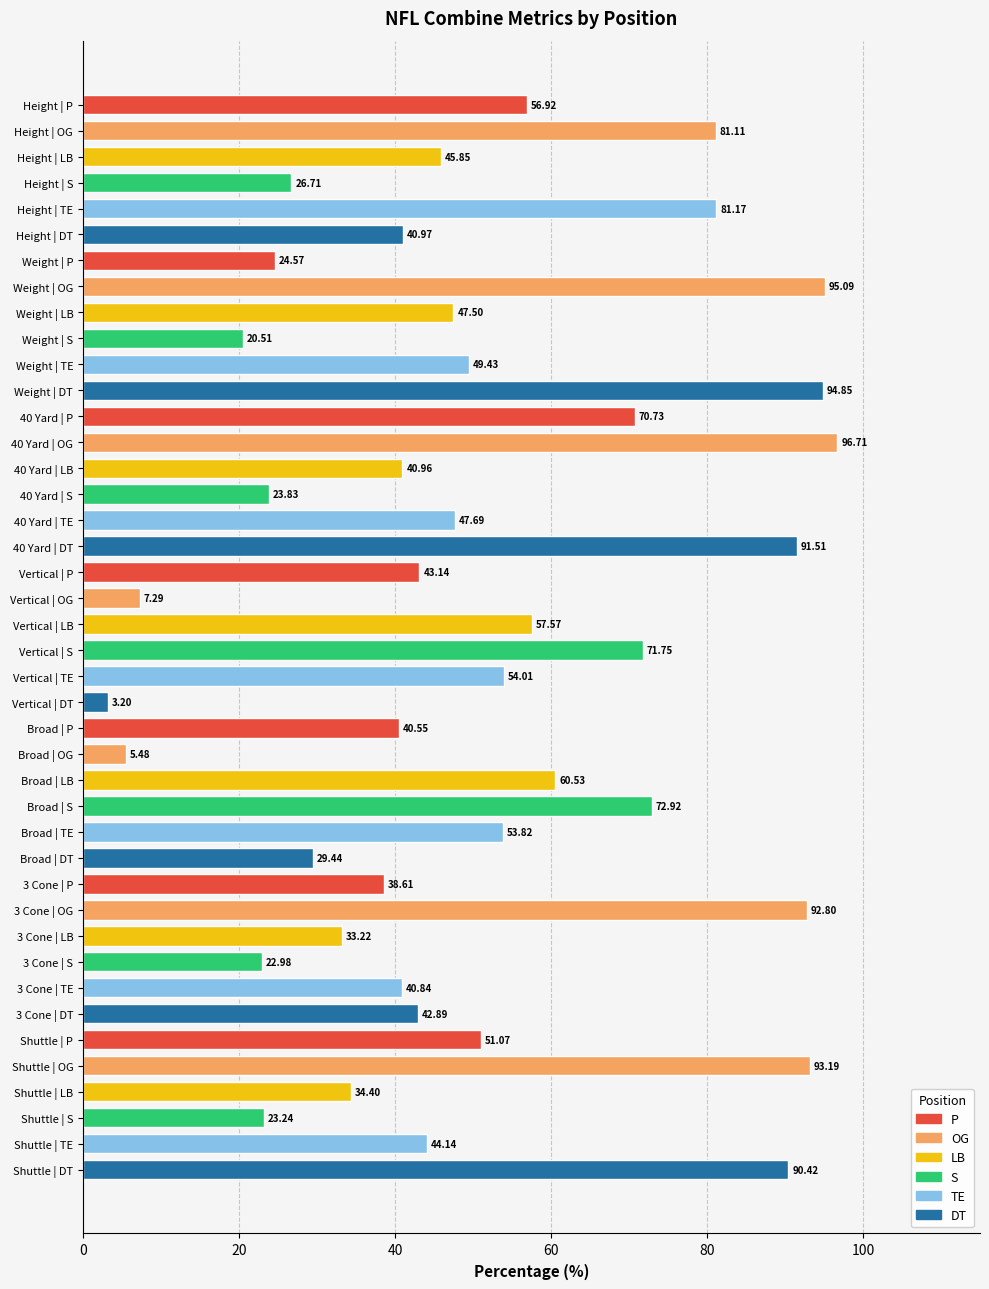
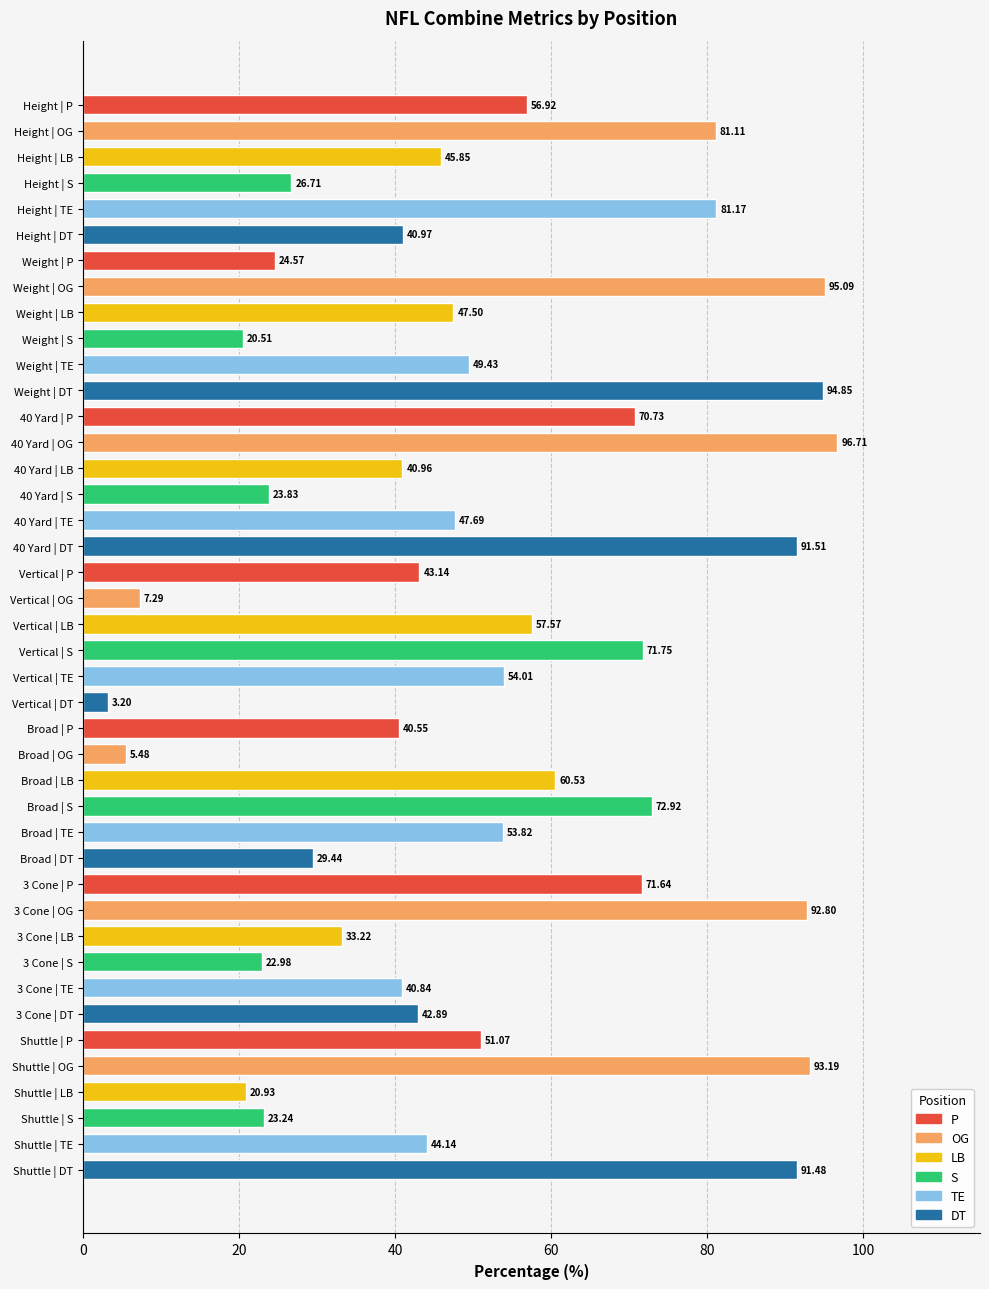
  {
    "Height | P": 56.92,
    "Height | OG": 81.11,
    "Height | LB": 45.85,
    "Height | S": 26.71,
    "Height | TE": 81.17,
    "Height | DT": 40.97,
    "Weight | P": 24.57,
    "Weight | OG": 95.09,
    "Weight | LB": 47.50,
    "Weight | S": 20.51,
    "Weight | TE": 49.43,
    "Weight | DT": 94.85,
    "40 Yard | P": 70.73,
    "40 Yard | OG": 96.71,
    "40 Yard | LB": 40.96,
    "40 Yard | S": 23.83,
    "40 Yard | TE": 47.69,
    "40 Yard | DT": 91.51,
    "Vertical | P": 43.14,
    "Vertical | OG": 7.29,
    "Vertical | LB": 57.57,
    "Vertical | S": 71.75,
    "Vertical | TE": 54.01,
    "Vertical | DT": 3.20,
    "Broad | P": 40.55,
    "Broad | OG": 5.48,
    "Broad | LB": 60.53,
    "Broad | S": 72.92,
    "Broad | TE": 53.82,
    "Broad | DT": 29.44,
-   "3 Cone | P": 38.61,
+   "3 Cone | P": 71.64,
    "3 Cone | OG": 92.80,
    "3 Cone | LB": 33.22,
    "3 Cone | S": 22.98,
    "3 Cone | TE": 40.84,
    "3 Cone | DT": 42.89,
    "Shuttle | P": 51.07,
    "Shuttle | OG": 93.19,
-   "Shuttle | LB": 34.40,
+   "Shuttle | LB": 20.93,
    "Shuttle | S": 23.24,
    "Shuttle | TE": 44.14,
-   "Shuttle | DT": 90.42
+   "Shuttle | DT": 91.48
  }
